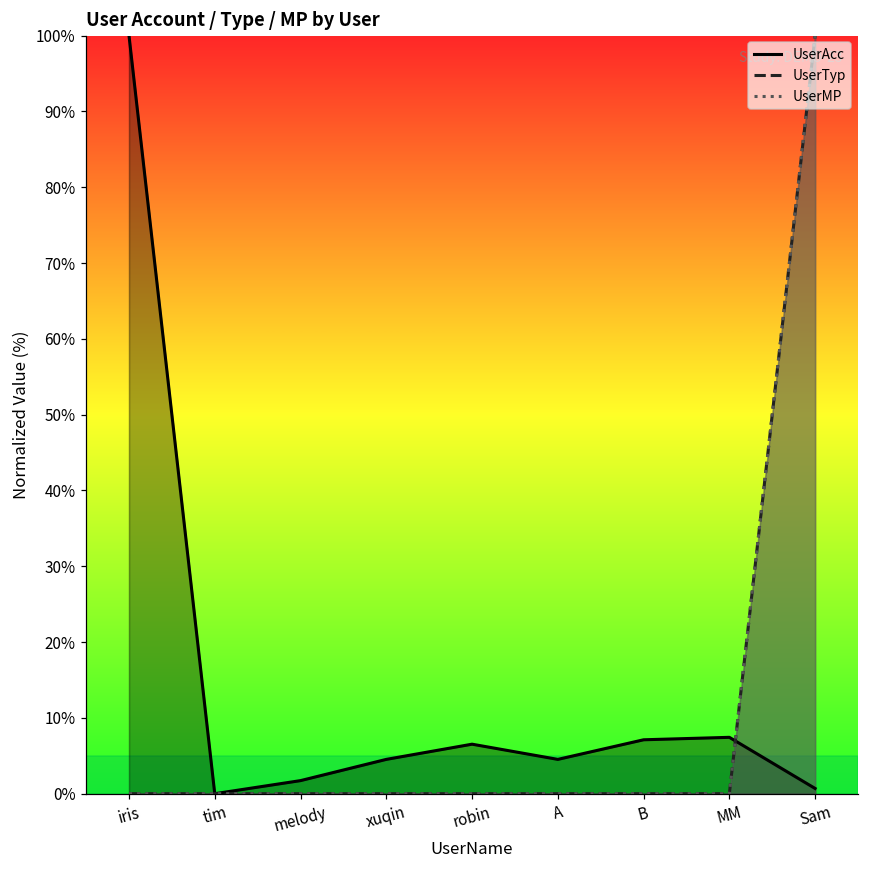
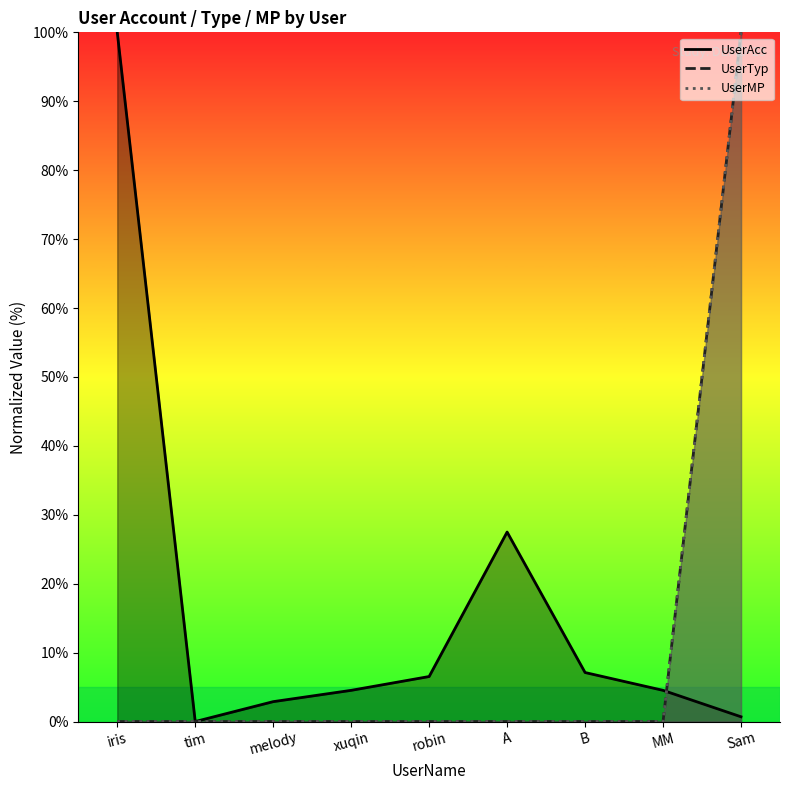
  {
    "UserAcc": {
      "iris": "100%",
-     "melody": "2%",
+     "melody": "3%",
      "xuqin": "5%",
      "robin": "7%",
-     "A": "5%",
+     "A": "27%",
      "B": "7%",
-     "MM": "7%",
+     "MM": "5%",
      "Sam": "1%"
    },
    "UserMP": {
      "iris": "0%",
      "melody": "0%",
      "xuqin": "0%",
      "robin": "0%",
      "A": "0%",
      "B": "0%",
      "MM": "0%",
      "Sam": "100%"
    }
  }
